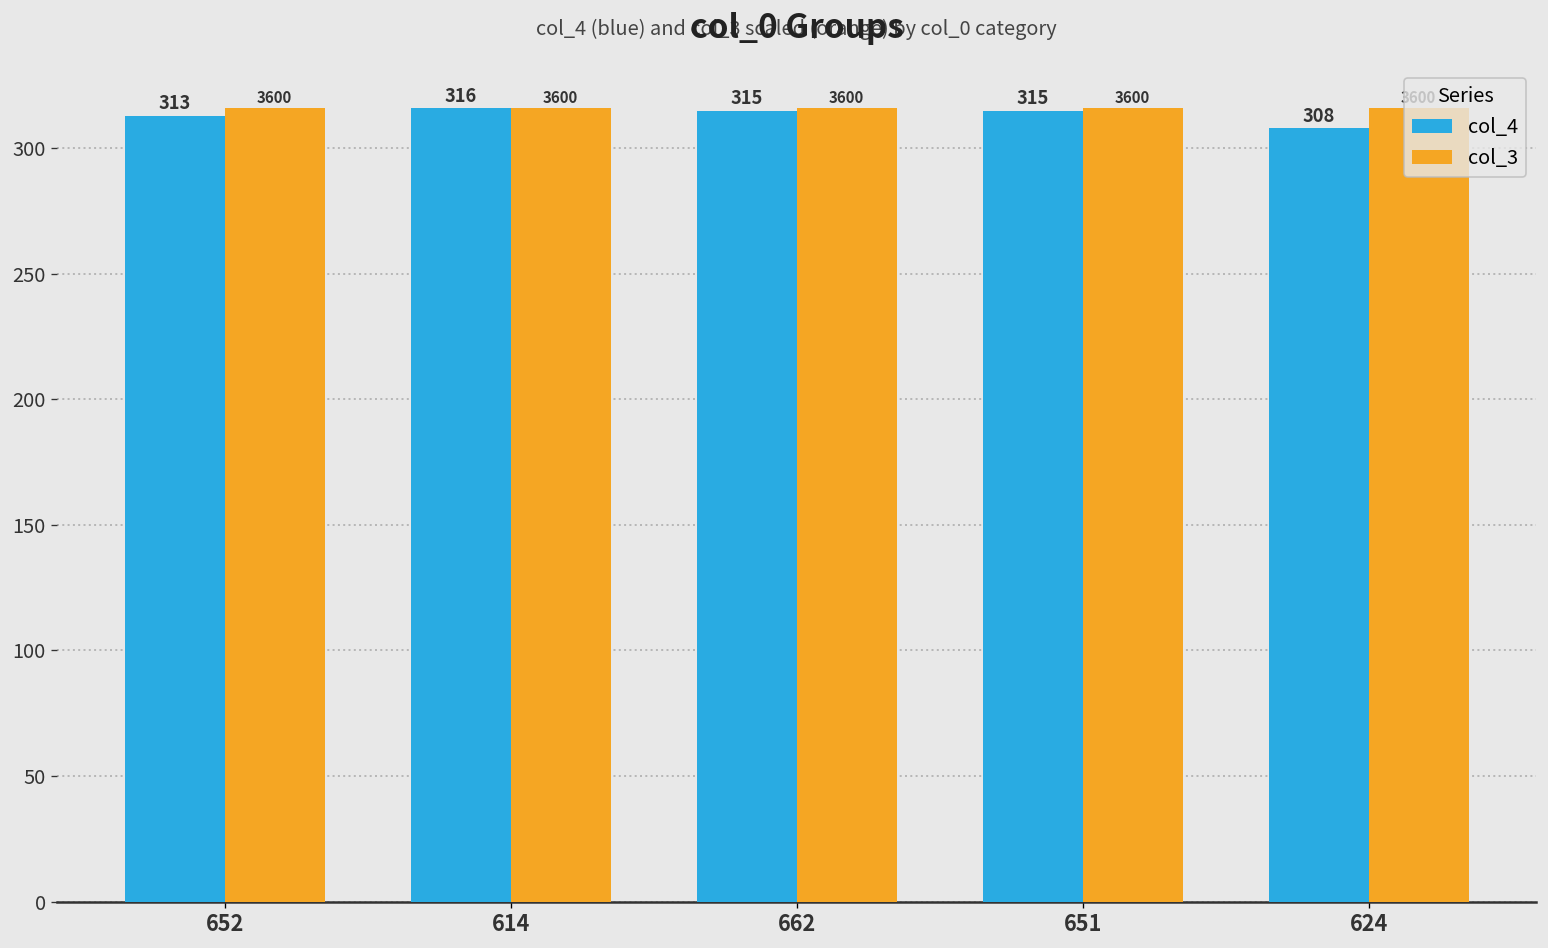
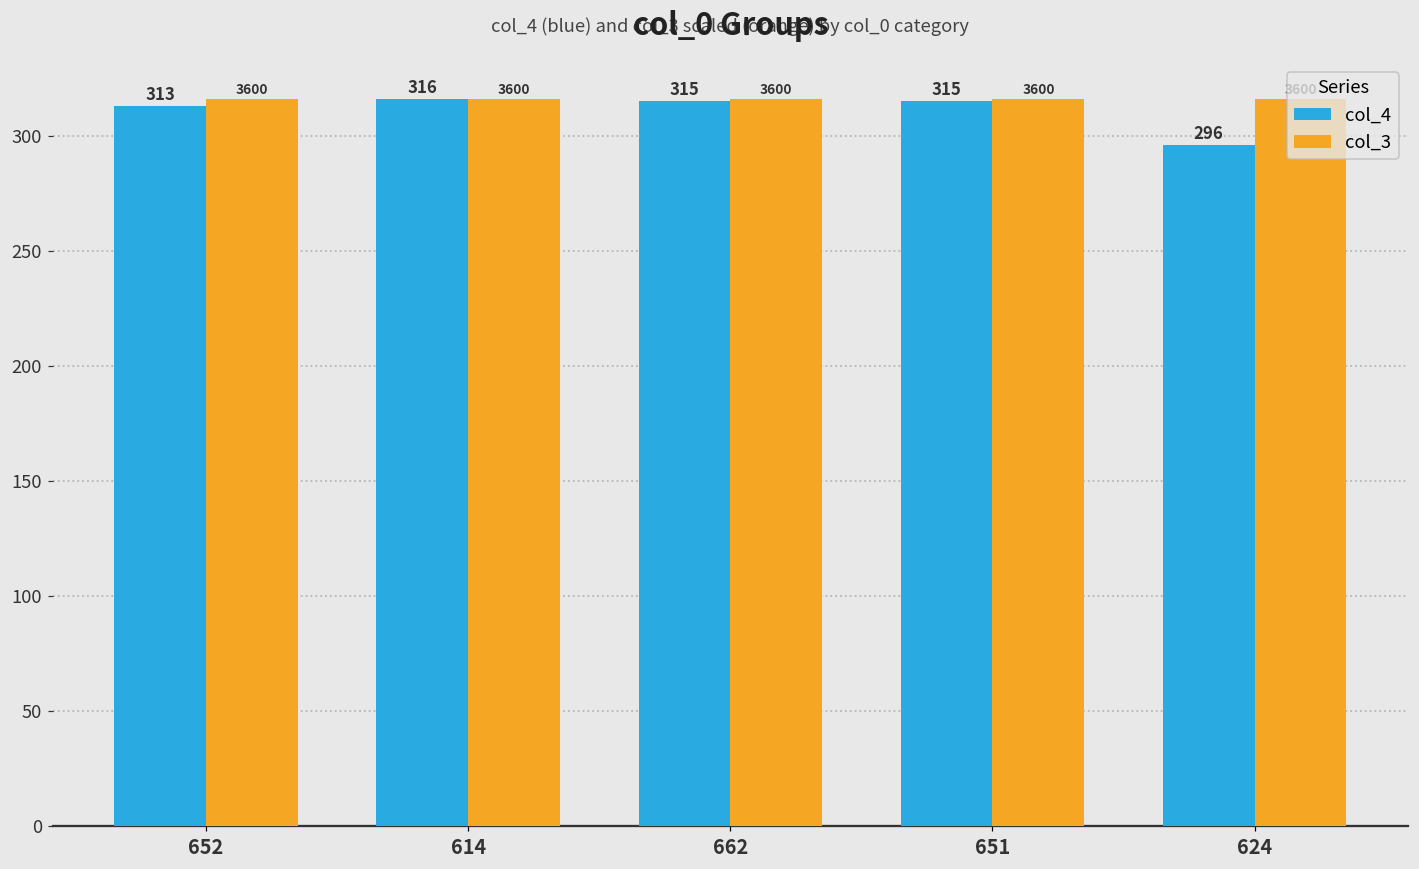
  {
    "col_4": {
      "652": 313,
      "614": 316,
      "662": 315,
      "651": 315,
-     "624": 308
+     "624": 296
    }
  }
